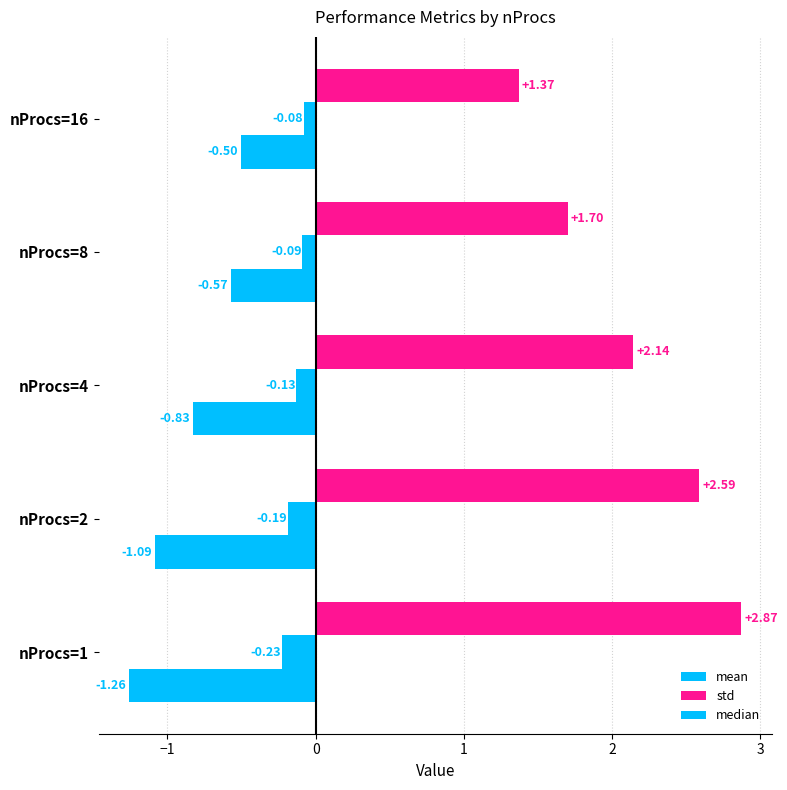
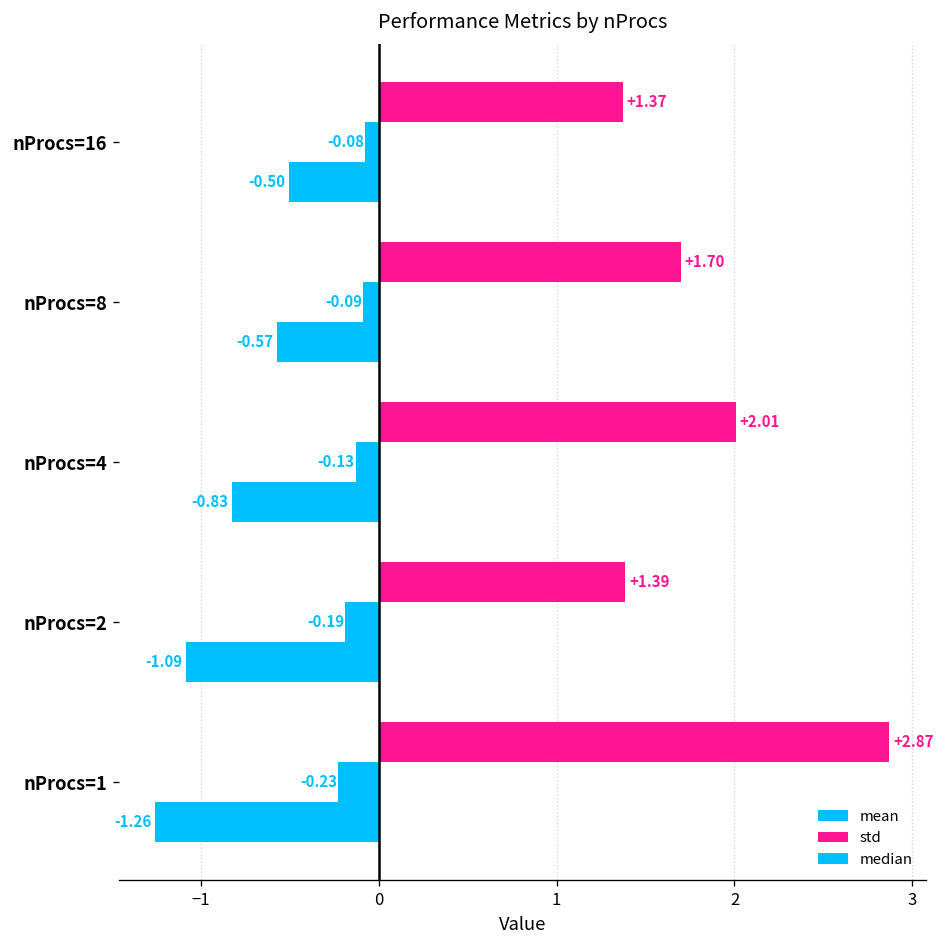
  {
    "std": {
      "nProcs=16": "+1.37",
      "nProcs=8": "+1.70",
-     "nProcs=4": "+2.14",
-     "nProcs=2": "+2.59",
+     "nProcs=4": "+2.01",
+     "nProcs=2": "+1.39",
      "nProcs=1": "+2.87"
    }
  }
